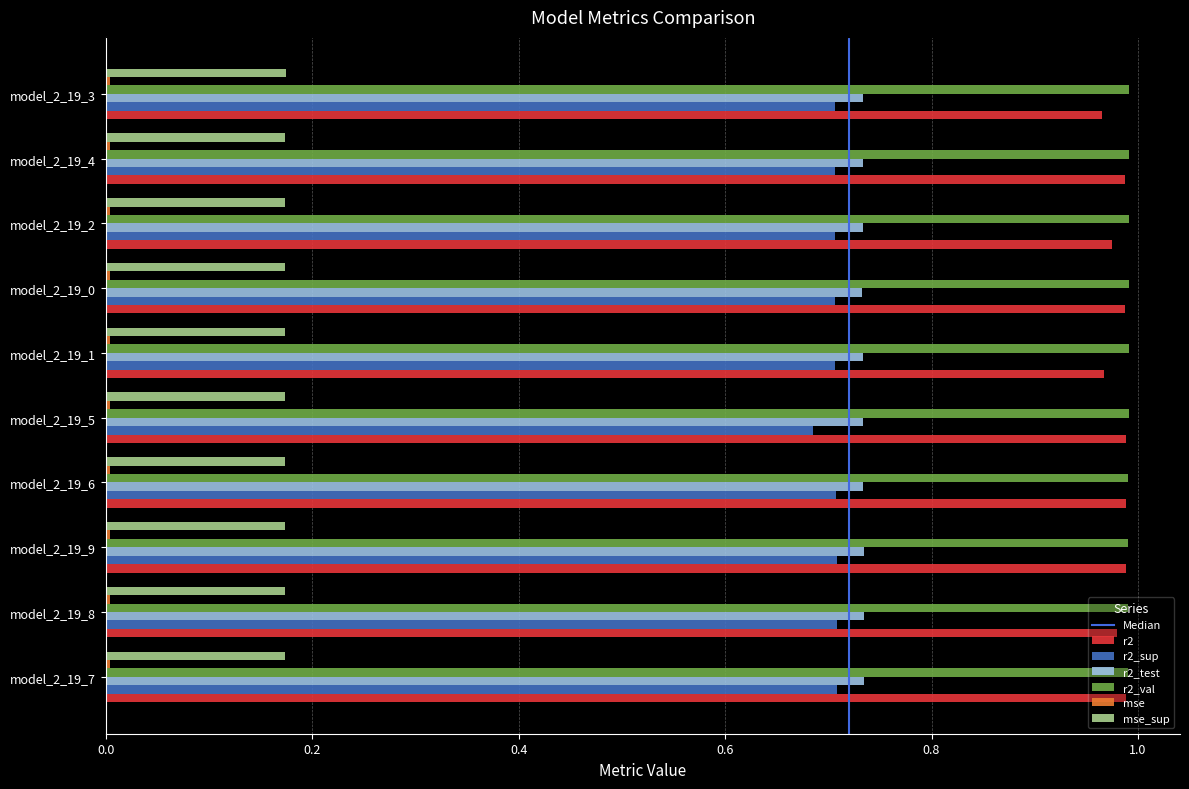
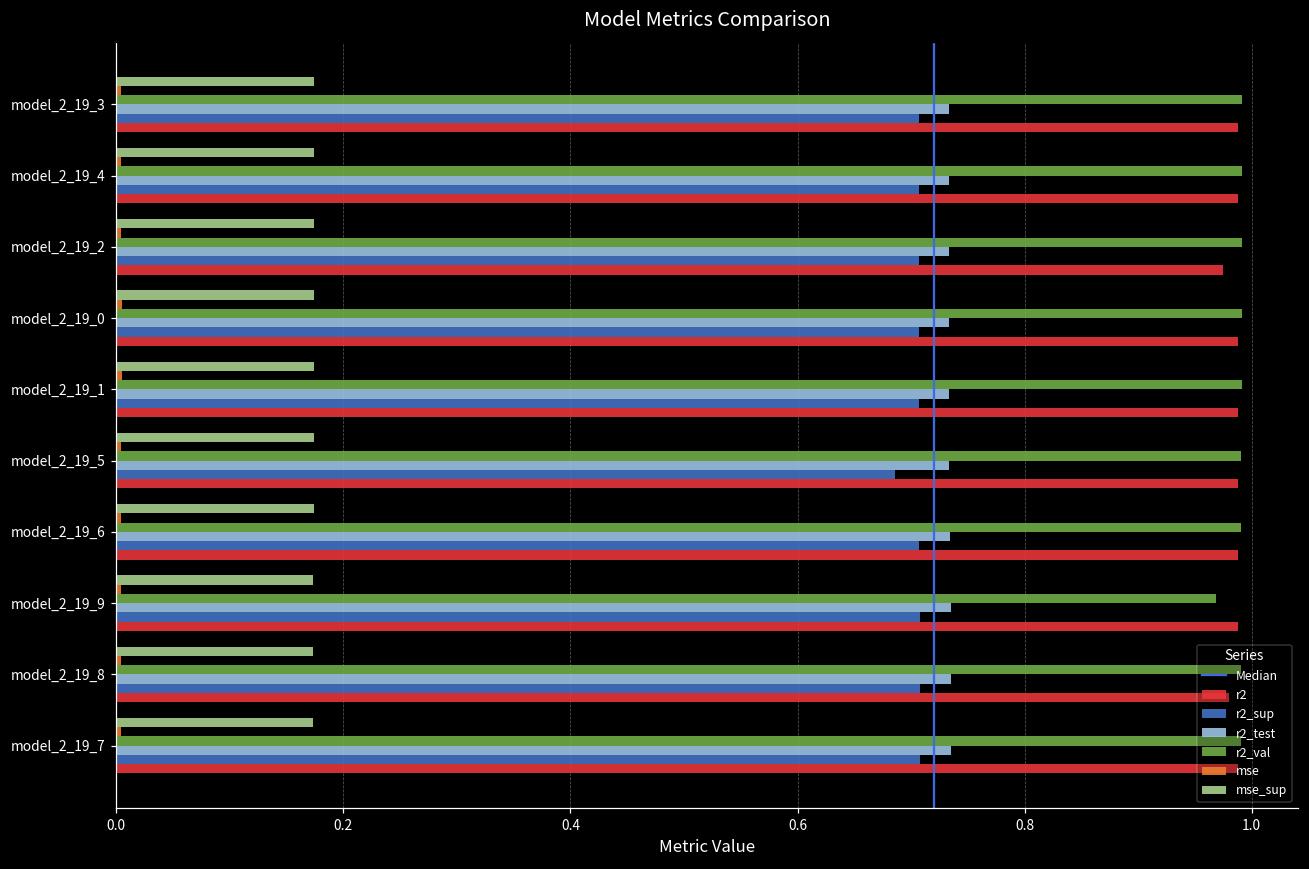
  {
    "r2": {
-     "model_2_19_3": 0.965,
+     "model_2_19_3": 0.988,
      "model_2_19_4": 0.988,
      "model_2_19_2": 0.975,
      "model_2_19_0": 0.988,
-     "model_2_19_1": 0.967,
+     "model_2_19_1": 0.988,
      "model_2_19_5": 0.988,
      "model_2_19_6": 0.988,
      "model_2_19_9": 0.988
    },
    "r2_sup": {
      "model_2_19_3": 0.707,
      "model_2_19_4": 0.707,
      "model_2_19_2": 0.707,
      "model_2_19_0": 0.707,
      "model_2_19_1": 0.707,
      "model_2_19_5": 0.686,
      "model_2_19_6": 0.707,
      "model_2_19_9": 0.708,
      "model_2_19_8": 0.708,
      "model_2_19_7": 0.708
    },
    "r2_test": {
      "model_2_19_3": 0.733,
      "model_2_19_4": 0.733,
      "model_2_19_2": 0.733,
      "model_2_19_0": 0.733,
      "model_2_19_1": 0.733,
      "model_2_19_5": 0.734,
      "model_2_19_6": 0.734,
      "model_2_19_9": 0.735,
      "model_2_19_8": 0.735,
      "model_2_19_7": 0.735
    },
    "r2_val": {
      "model_2_19_3": 0.991,
      "model_2_19_4": 0.991,
      "model_2_19_2": 0.991,
      "model_2_19_0": 0.991,
      "model_2_19_1": 0.991,
      "model_2_19_5": 0.991,
      "model_2_19_6": 0.991,
-     "model_2_19_9": 0.990
+     "model_2_19_9": 0.969
    },
    "mse": {
      "model_2_19_3": 0.005,
      "model_2_19_4": 0.005,
      "model_2_19_2": 0.005,
      "model_2_19_0": 0.005,
      "model_2_19_1": 0.005,
      "model_2_19_5": 0.005,
      "model_2_19_6": 0.005,
      "model_2_19_9": 0.004,
      "model_2_19_8": 0.004,
      "model_2_19_7": 0.004
    },
    "mse_sup": {
      "model_2_19_3": 0.174,
      "model_2_19_4": 0.174,
      "model_2_19_2": 0.174,
      "model_2_19_0": 0.174,
      "model_2_19_1": 0.174,
      "model_2_19_5": 0.174,
      "model_2_19_6": 0.174,
      "model_2_19_9": 0.173,
      "model_2_19_8": 0.173,
      "model_2_19_7": 0.173
    }
  }
